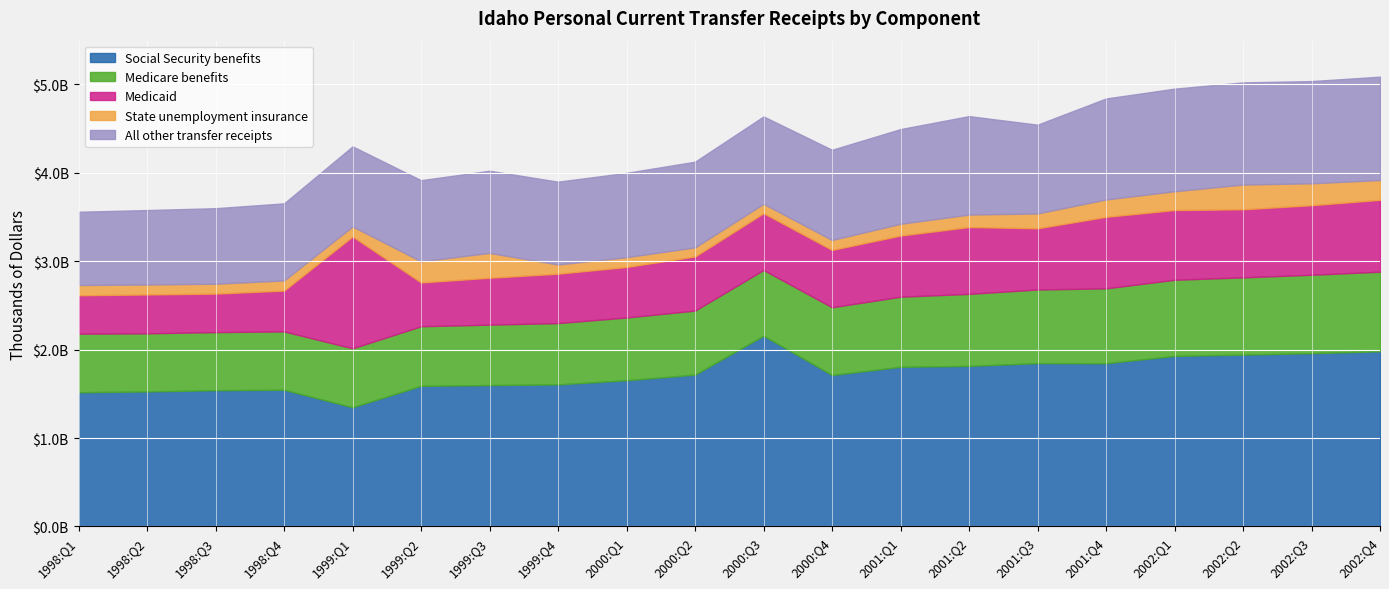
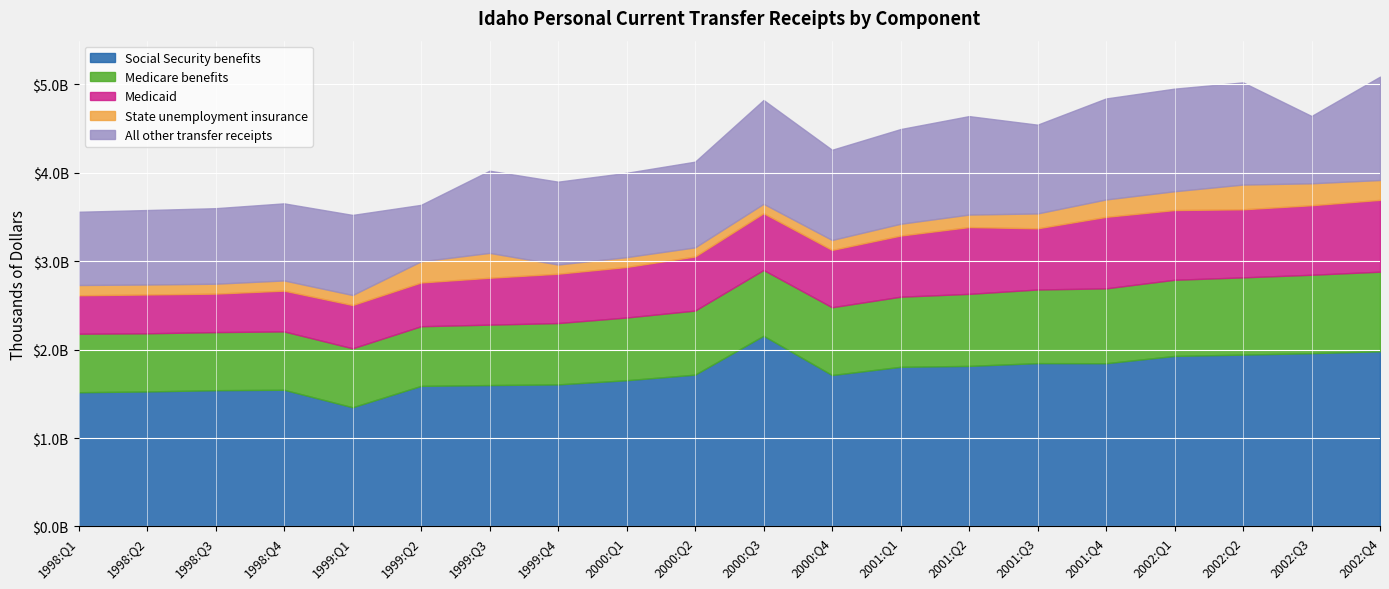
  {
    "Social Security benefits": {
      "1998:Q1": "$1500000000",
      "1998:Q2": "$1500000000",
      "1998:Q3": "$1500000000",
      "1998:Q4": "$1500000000",
      "1999:Q1": "$1300000000",
      "1999:Q2": "$1600000000",
      "1999:Q3": "$1600000000",
      "1999:Q4": "$1600000000",
      "2000:Q1": "$1700000000",
      "2000:Q2": "$1700000000",
      "2000:Q3": "$2200000000",
      "2000:Q4": "$1700000000",
      "2001:Q1": "$1800000000",
      "2001:Q2": "$1800000000",
      "2001:Q3": "$1800000000",
      "2001:Q4": "$1800000000",
      "2002:Q1": "$1900000000",
      "2002:Q2": "$1900000000",
      "2002:Q3": "$2000000000",
      "2002:Q4": "$2000000000"
    },
    "Medicare benefits": {
      "1998:Q1": "$700000000",
      "1998:Q2": "$700000000",
      "1998:Q3": "$700000000",
      "1998:Q4": "$700000000",
      "1999:Q1": "$700000000",
      "1999:Q2": "$700000000",
      "1999:Q3": "$700000000",
      "1999:Q4": "$700000000",
      "2000:Q1": "$700000000",
      "2000:Q2": "$700000000",
      "2000:Q3": "$700000000",
      "2000:Q4": "$800000000",
      "2001:Q1": "$800000000",
      "2001:Q2": "$800000000",
      "2001:Q3": "$800000000",
      "2001:Q4": "$800000000",
      "2002:Q1": "$900000000",
      "2002:Q2": "$900000000",
      "2002:Q3": "$900000000",
      "2002:Q4": "$900000000"
    },
    "Medicaid": {
      "1998:Q1": "$400000000",
      "1998:Q2": "$400000000",
      "1998:Q3": "$400000000",
      "1998:Q4": "$500000000",
-     "1999:Q1": "$1300000000",
+     "1999:Q1": "$500000000",
      "1999:Q2": "$500000000",
      "1999:Q3": "$500000000",
      "1999:Q4": "$600000000",
      "2000:Q1": "$600000000",
      "2000:Q2": "$600000000",
      "2000:Q3": "$600000000",
      "2000:Q4": "$600000000",
      "2001:Q1": "$700000000",
      "2001:Q2": "$800000000",
      "2001:Q3": "$700000000",
      "2001:Q4": "$800000000",
      "2002:Q1": "$800000000",
      "2002:Q2": "$800000000",
      "2002:Q3": "$800000000",
      "2002:Q4": "$800000000"
    },
    "State unemployment insurance": {
      "1998:Q1": "$100000000",
      "1998:Q2": "$100000000",
      "1998:Q3": "$100000000",
      "1998:Q4": "$100000000",
      "1999:Q1": "$100000000",
      "1999:Q2": "$200000000",
      "1999:Q3": "$300000000",
      "1999:Q4": "$100000000",
      "2000:Q1": "$100000000",
      "2000:Q2": "$100000000",
      "2000:Q3": "$100000000",
      "2000:Q4": "$100000000",
      "2001:Q1": "$100000000",
      "2001:Q2": "$100000000",
      "2001:Q3": "$200000000",
      "2001:Q4": "$200000000",
      "2002:Q1": "$200000000",
      "2002:Q2": "$300000000",
      "2002:Q3": "$200000000",
      "2002:Q4": "$200000000"
    },
    "All other transfer receipts": {
      "1998:Q1": "$800000000",
      "1998:Q2": "$800000000",
      "1998:Q3": "$900000000",
      "1998:Q4": "$900000000",
      "1999:Q1": "$900000000",
-     "1999:Q2": "$900000000",
+     "1999:Q2": "$600000000",
      "1999:Q3": "$900000000",
      "1999:Q4": "$900000000",
      "2000:Q1": "$1000000000",
      "2000:Q2": "$1000000000",
-     "2000:Q3": "$1000000000",
+     "2000:Q3": "$1200000000",
      "2000:Q4": "$1000000000",
      "2001:Q1": "$1100000000",
      "2001:Q2": "$1100000000",
      "2001:Q3": "$1000000000",
      "2001:Q4": "$1100000000",
      "2002:Q1": "$1200000000",
      "2002:Q2": "$1200000000",
-     "2002:Q3": "$1200000000",
+     "2002:Q3": "$800000000",
      "2002:Q4": "$1200000000"
    }
  }
